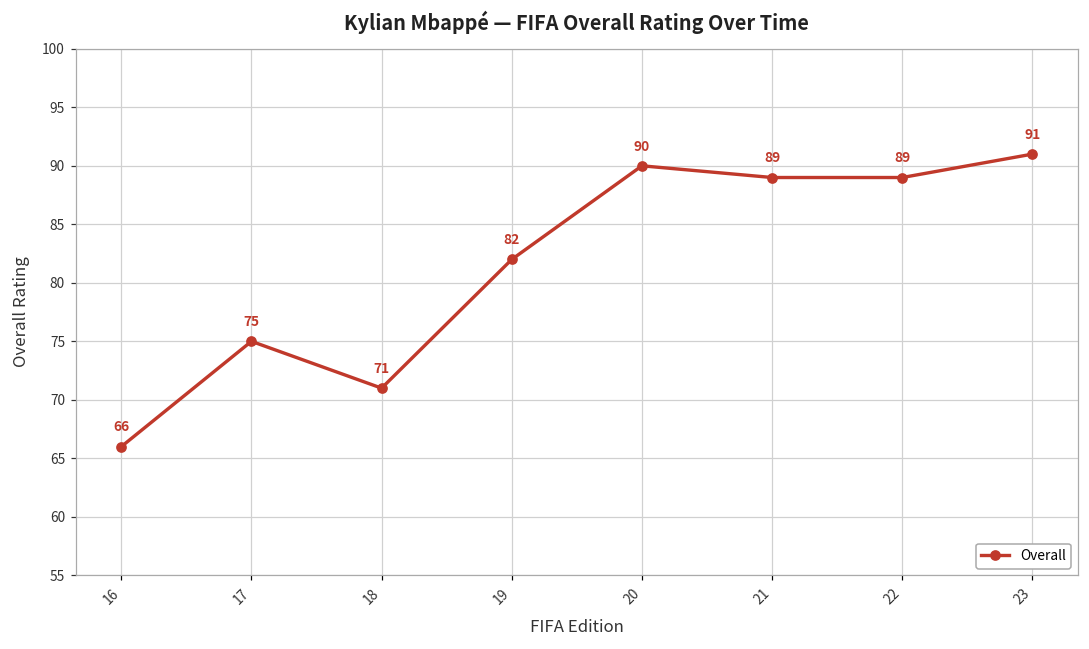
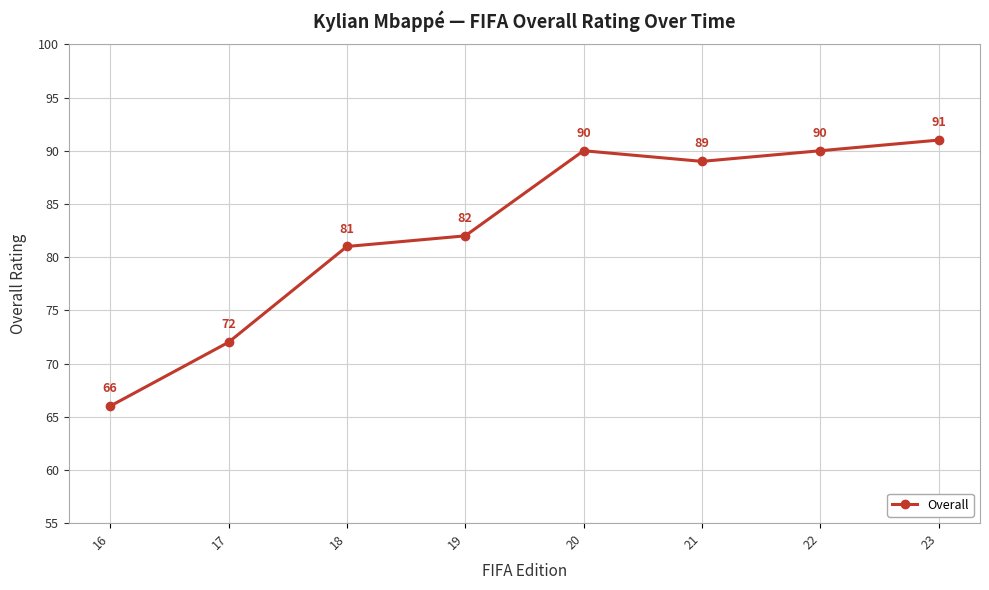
  {
    "16": 66,
-   "17": 75,
-   "18": 71,
+   "17": 72,
+   "18": 81,
    "19": 82,
    "20": 90,
    "21": 89,
-   "22": 89,
+   "22": 90,
    "23": 91
  }
